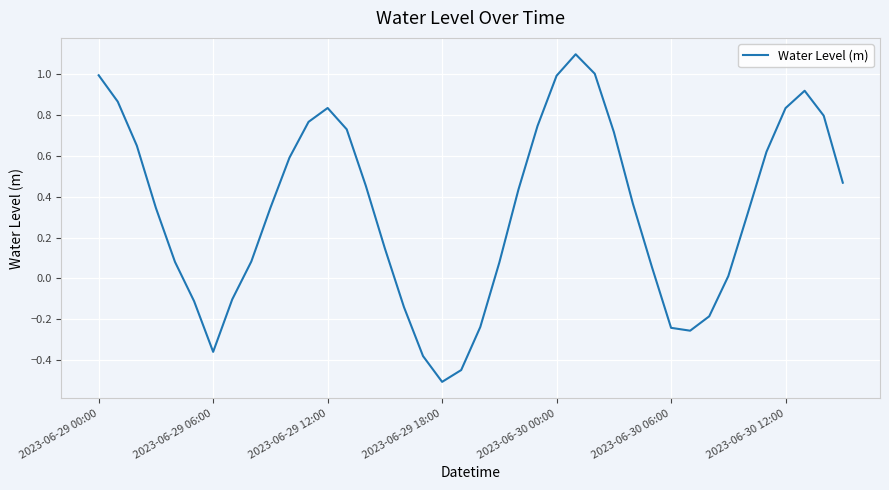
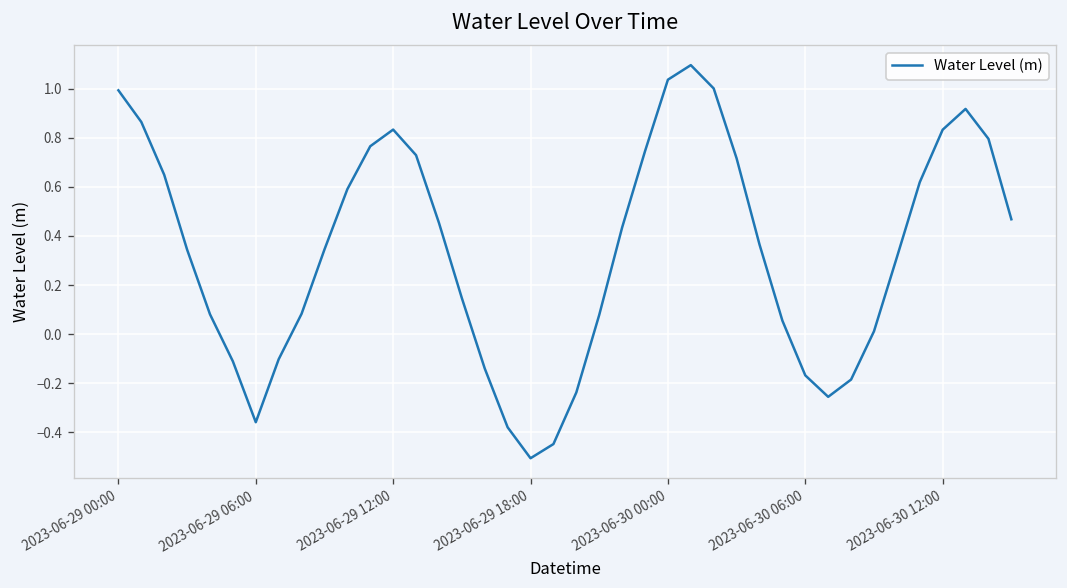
  {
    "2023-06-29 00:00": 0.99,
    "2023-06-29 06:00": -0.36,
    "2023-06-29 12:00": 0.83,
    "2023-06-29 18:00": -0.51,
-   "2023-06-30 00:00": 0.99,
-   "2023-06-30 06:00": -0.24,
+   "2023-06-30 00:00": 1.04,
+   "2023-06-30 06:00": -0.17,
    "2023-06-30 12:00": 0.83
  }
